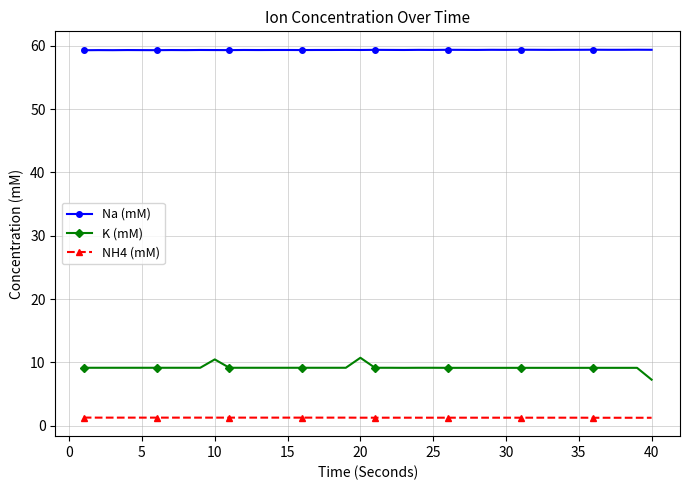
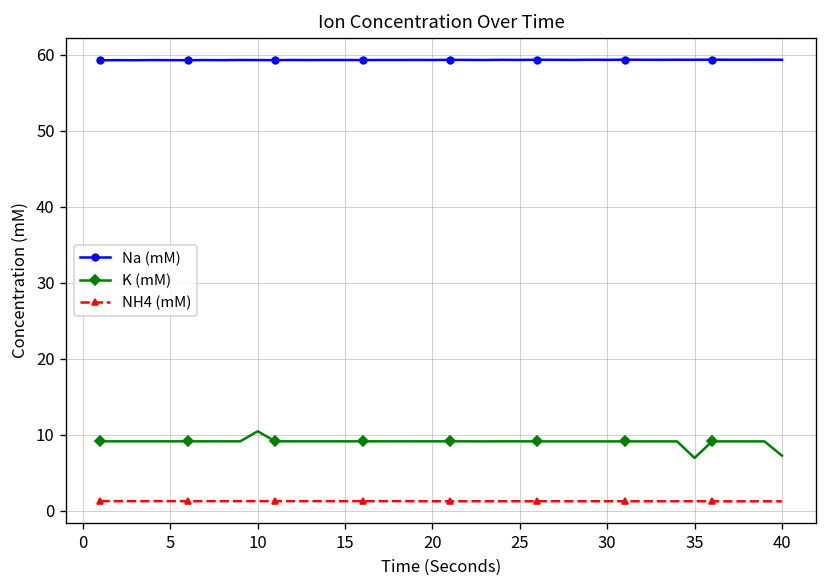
  {
    "Na (mM)": {
      "5": 59,
      "10": 59,
      "15": 59,
      "20": 59,
      "25": 59,
      "30": 59,
      "35": 59,
      "40": 59
    },
    "K (mM)": {
      "5": 9,
      "10": 10,
      "15": 9,
-     "20": 11,
+     "20": 9,
      "25": 9,
      "30": 9,
-     "35": 9,
+     "35": 7,
      "40": 7
    },
    "NH4 (mM)": {
      "5": 1,
      "10": 1,
      "15": 1,
      "20": 1,
      "25": 1,
      "30": 1,
      "35": 1,
      "40": 1
    }
  }
